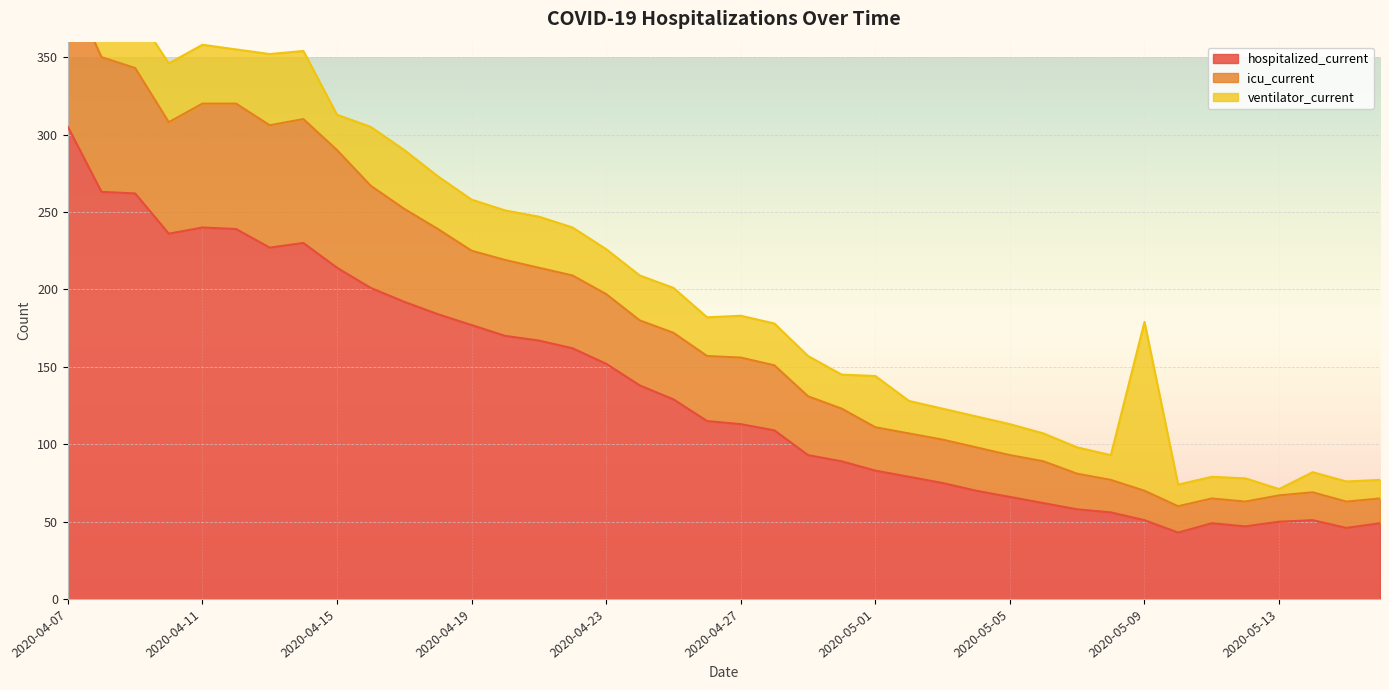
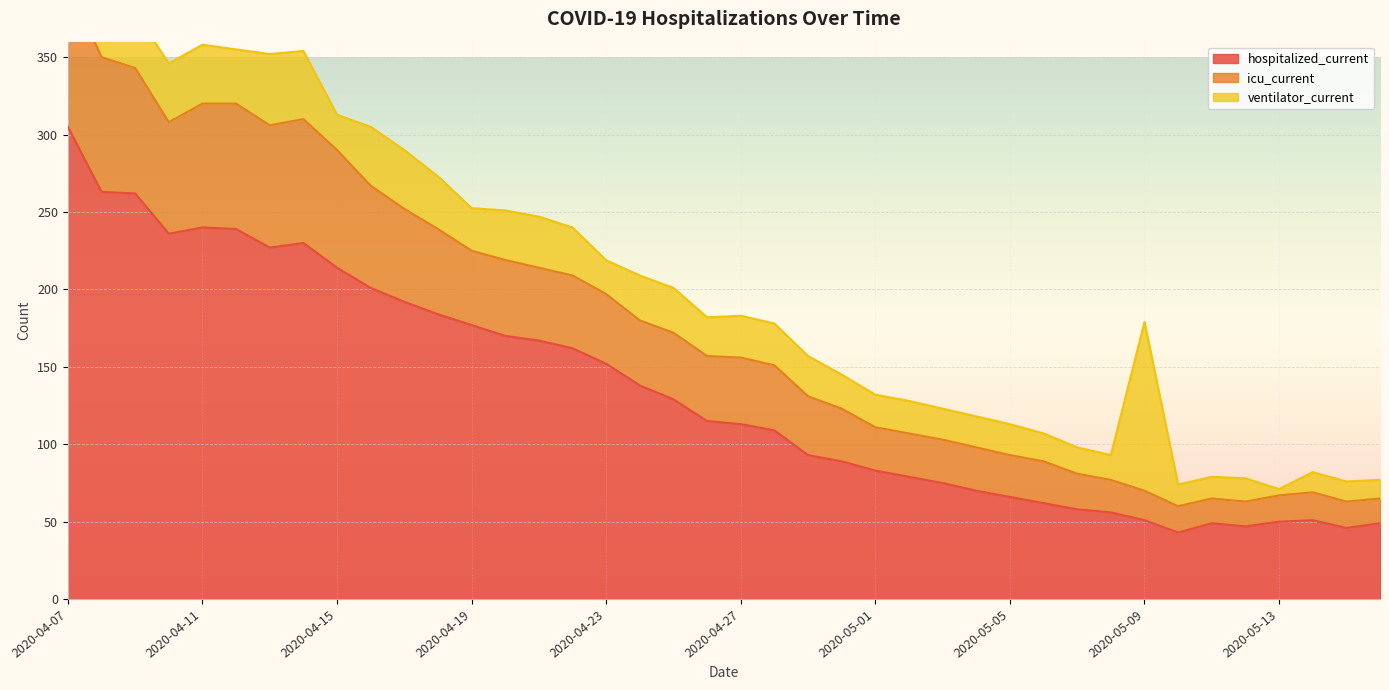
  {
    "ventilator_current": {
      "2020-04-11": 38,
      "2020-04-15": 23,
-     "2020-04-19": 33,
-     "2020-04-23": 29,
+     "2020-04-19": 28,
+     "2020-04-23": 22,
      "2020-04-27": 27,
-     "2020-05-01": 33,
+     "2020-05-01": 21,
      "2020-05-05": 20,
      "2020-05-09": 109,
      "2020-05-13": 4
    }
  }
